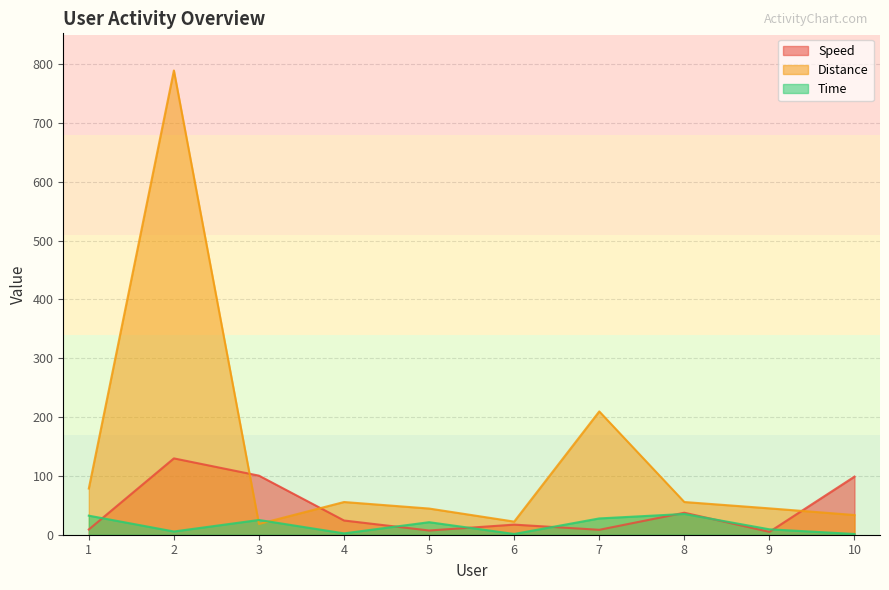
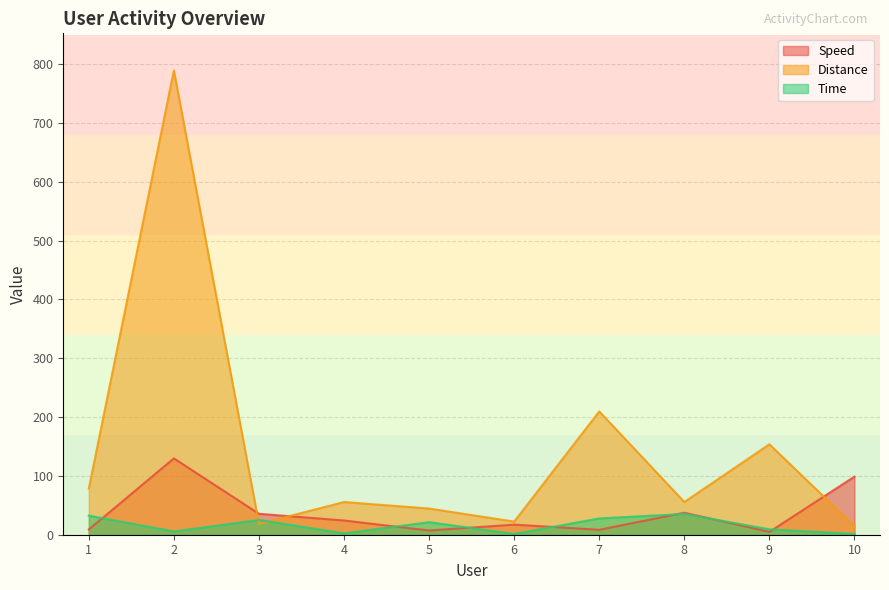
  {
    "Speed": {
      "1": 10,
      "2": 130,
-     "3": 100,
+     "3": 40,
      "4": 20,
      "5": 10,
      "6": 20,
      "7": 10,
      "9": 0,
      "10": 100
    },
    "Distance": {
      "1": 80,
      "2": 790,
      "3": 20,
      "4": 60,
      "5": 40,
      "6": 20,
      "7": 210,
      "8": 60,
-     "9": 40,
-     "10": 30
+     "9": 150,
+     "10": 10
    },
    "Time": {
      "1": 30,
      "2": 10,
      "3": 30,
      "4": 0,
      "5": 20,
      "6": 0,
      "7": 30,
      "9": 10,
      "10": 0
    }
  }
